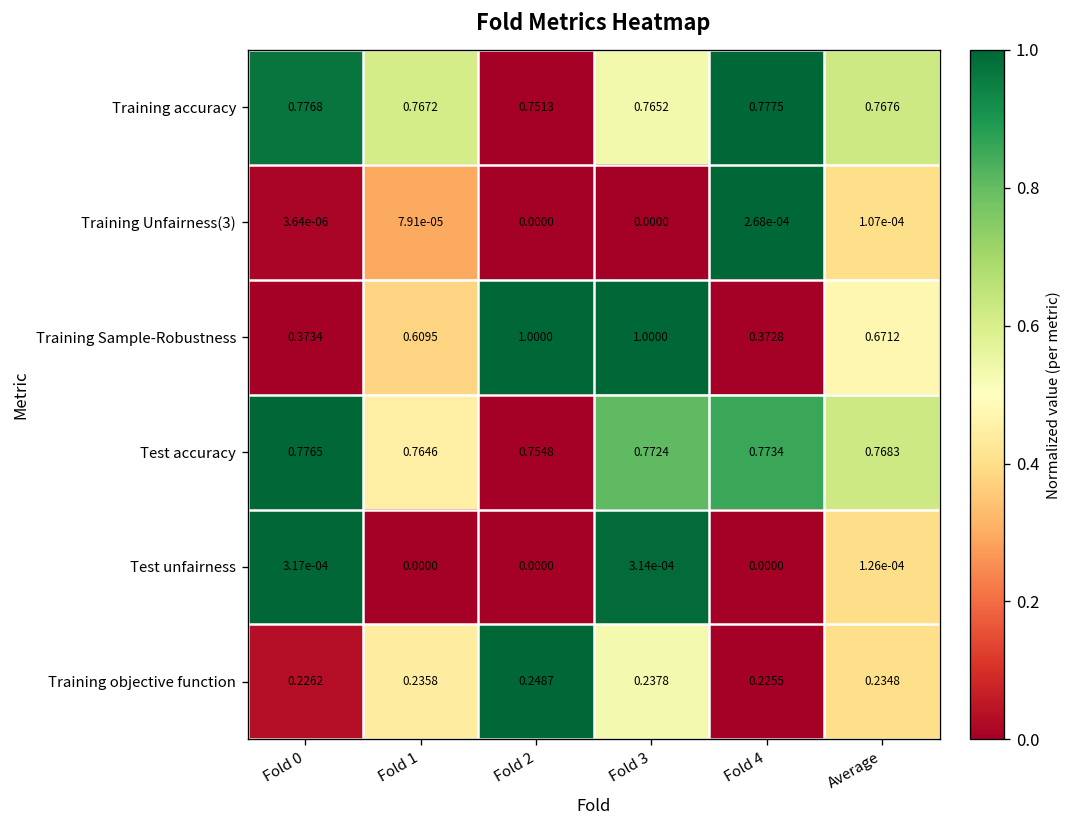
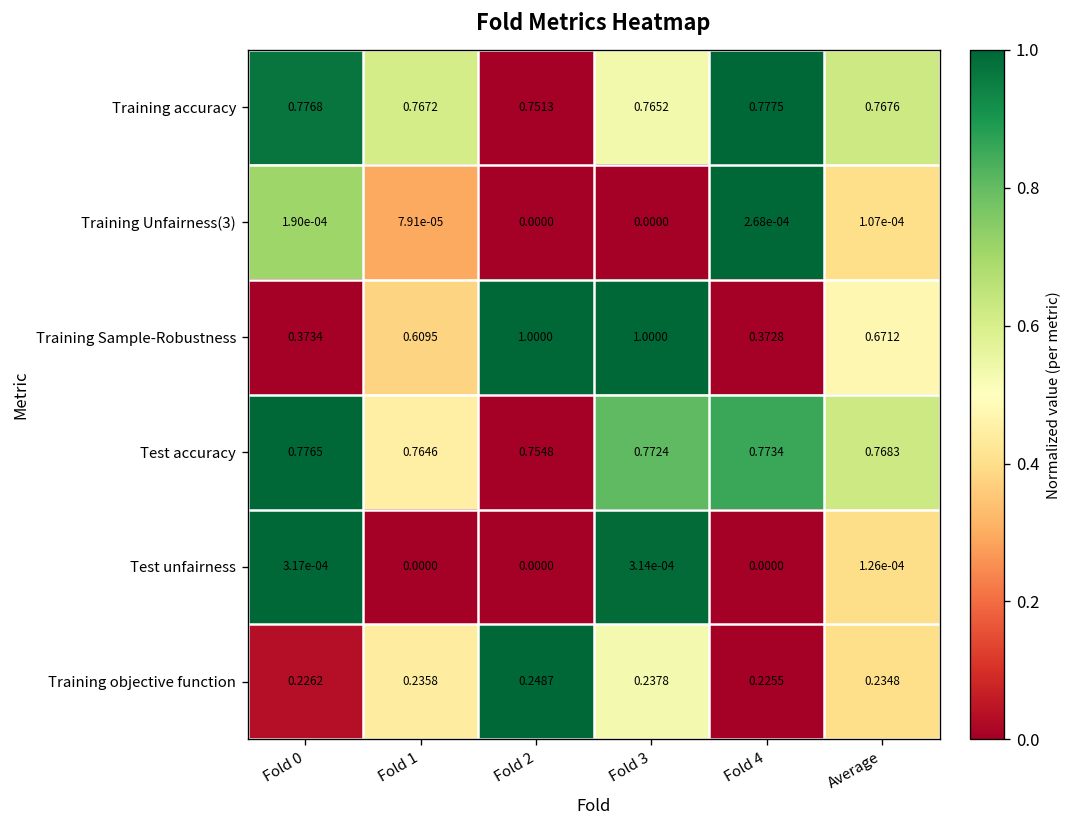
  {
    "Training accuracy": {
      "Fold 0": "0.7768",
      "Fold 1": "0.7672",
      "Fold 2": "0.7513",
      "Fold 3": "0.7652",
      "Fold 4": "0.7775",
      "Average": "0.7676"
    },
    "Training Unfairness(3)": {
-     "Fold 0": "3.64e-06",
+     "Fold 0": "1.90e-04",
      "Fold 1": "7.91e-05",
      "Fold 2": "0.0000",
      "Fold 3": "0.0000",
      "Fold 4": "2.68e-04",
      "Average": "1.07e-04"
    },
    "Training Sample-Robustness": {
      "Fold 0": "0.3734",
      "Fold 1": "0.6095",
      "Fold 2": "1.0000",
      "Fold 3": "1.0000",
      "Fold 4": "0.3728",
      "Average": "0.6712"
    },
    "Test accuracy": {
      "Fold 0": "0.7765",
      "Fold 1": "0.7646",
      "Fold 2": "0.7548",
      "Fold 3": "0.7724",
      "Fold 4": "0.7734",
      "Average": "0.7683"
    },
    "Test unfairness": {
      "Fold 0": "3.17e-04",
      "Fold 1": "0.0000",
      "Fold 2": "0.0000",
      "Fold 3": "3.14e-04",
      "Fold 4": "0.0000",
      "Average": "1.26e-04"
    },
    "Training objective function": {
      "Fold 0": "0.2262",
      "Fold 1": "0.2358",
      "Fold 2": "0.2487",
      "Fold 3": "0.2378",
      "Fold 4": "0.2255",
      "Average": "0.2348"
    }
  }
